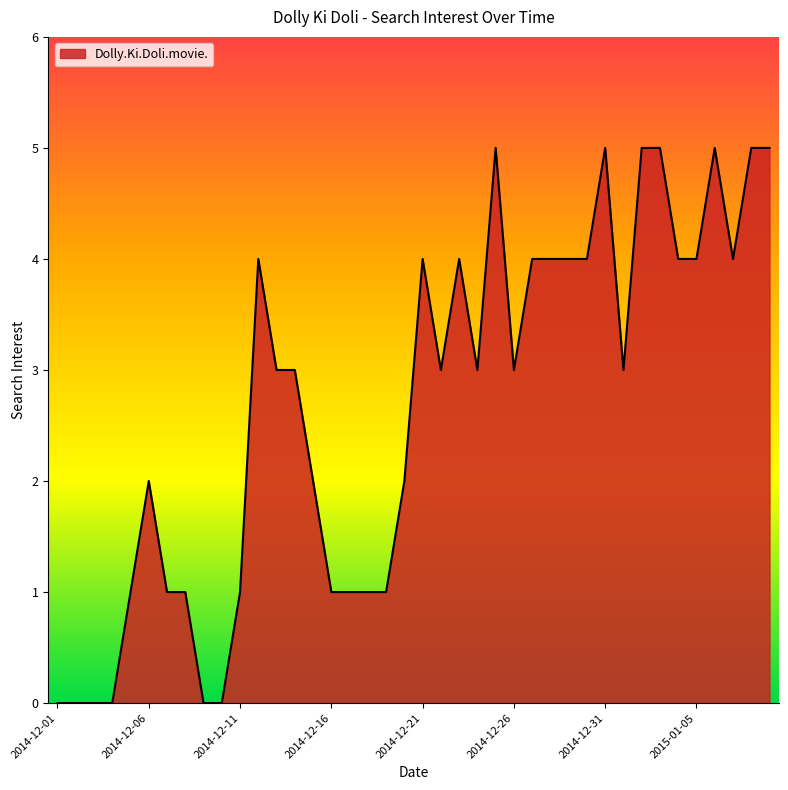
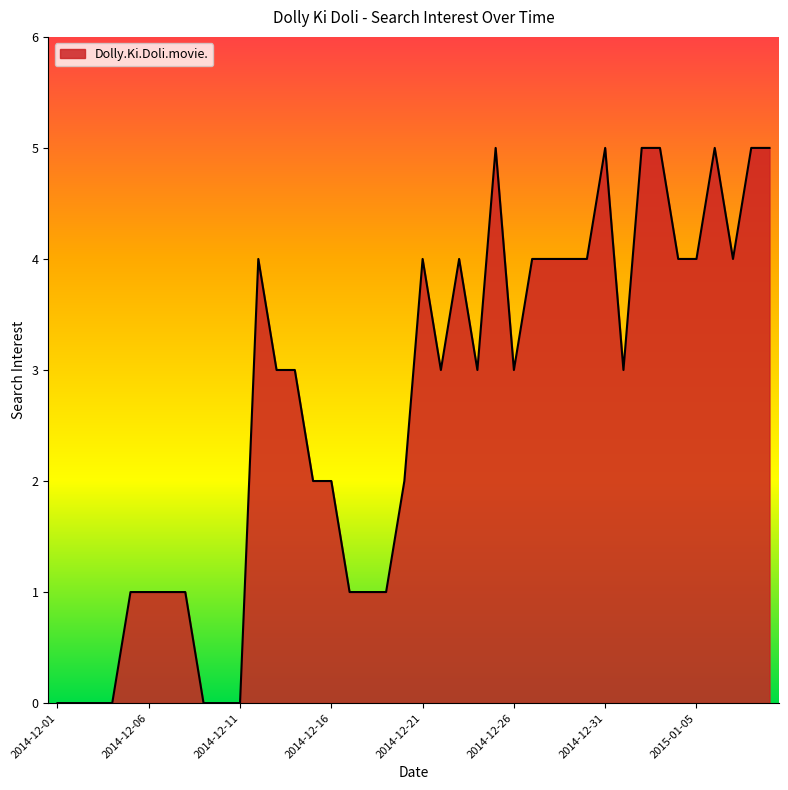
  {
    "2014-12-01": 0,
-   "2014-12-06": 2,
-   "2014-12-11": 1,
-   "2014-12-16": 1,
+   "2014-12-06": 1,
+   "2014-12-11": 0,
+   "2014-12-16": 2,
    "2014-12-21": 4,
    "2014-12-26": 3,
    "2014-12-31": 5,
    "2015-01-05": 4
  }
